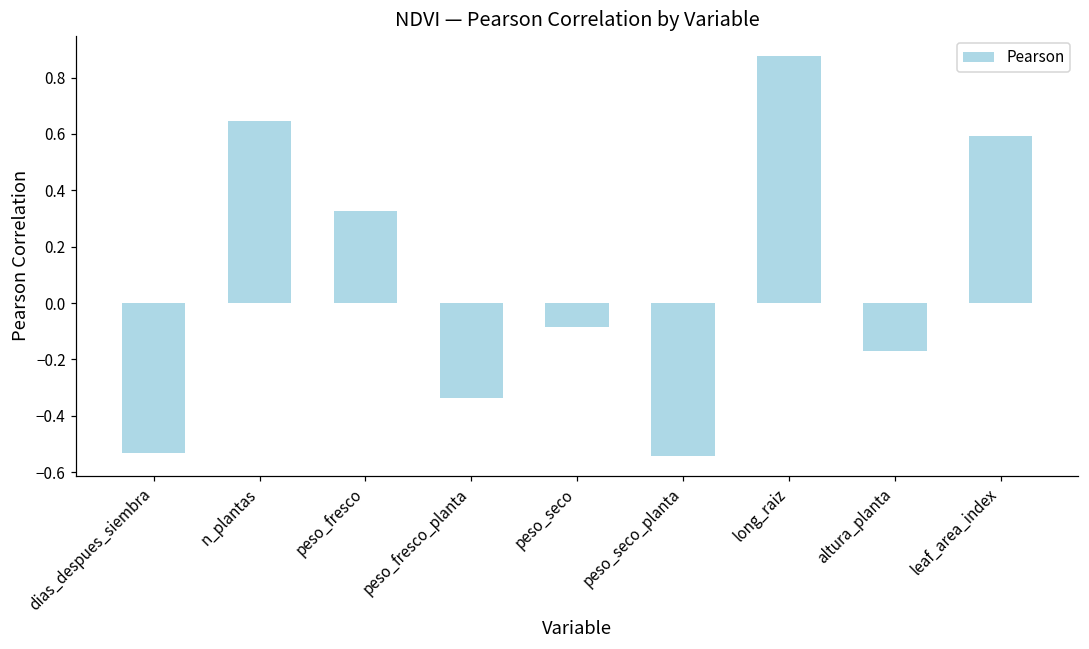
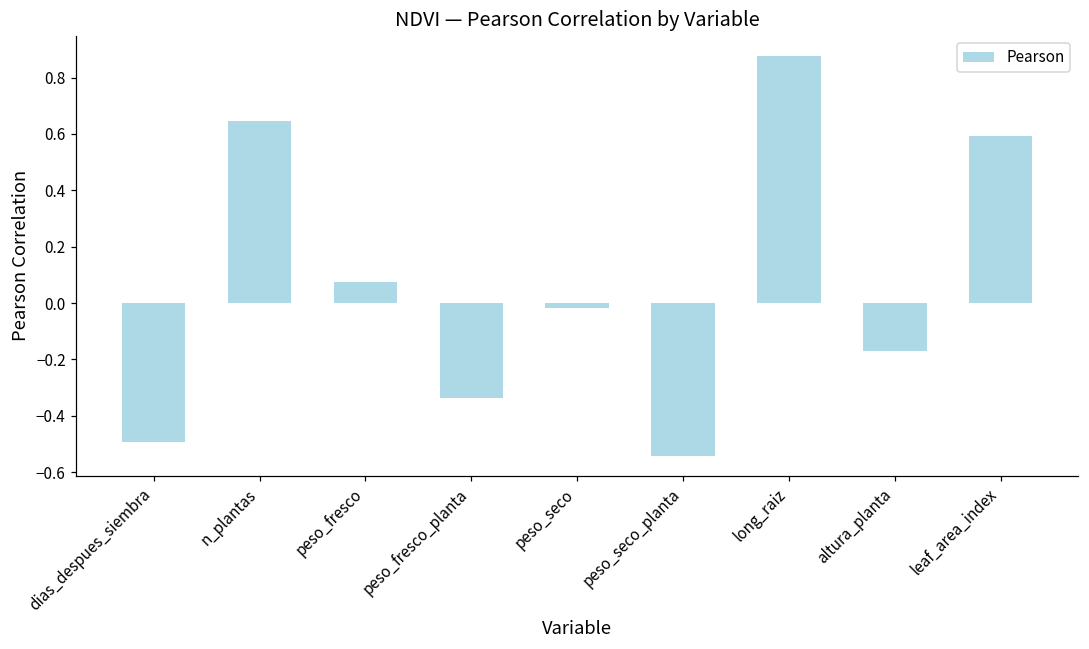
  {
-   "dias_despues_siembra": -0.53,
+   "dias_despues_siembra": -0.49,
    "n_plantas": 0.65,
-   "peso_fresco": 0.32,
+   "peso_fresco": 0.07,
    "peso_fresco_planta": -0.34,
-   "peso_seco": -0.08,
+   "peso_seco": -0.02,
    "peso_seco_planta": -0.54,
    "long_raiz": 0.88,
    "altura_planta": -0.17,
    "leaf_area_index": 0.59
  }
